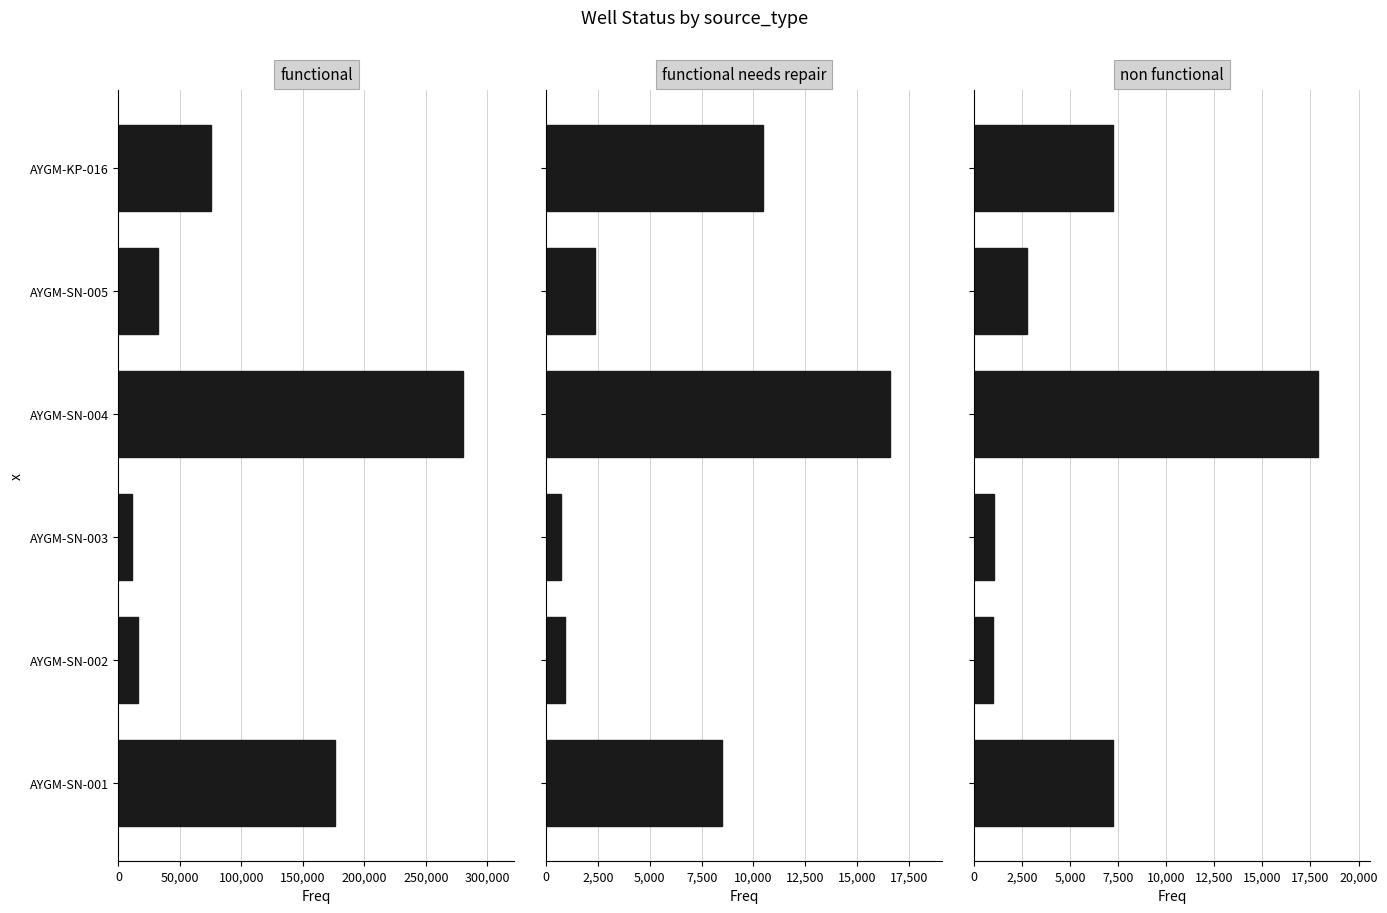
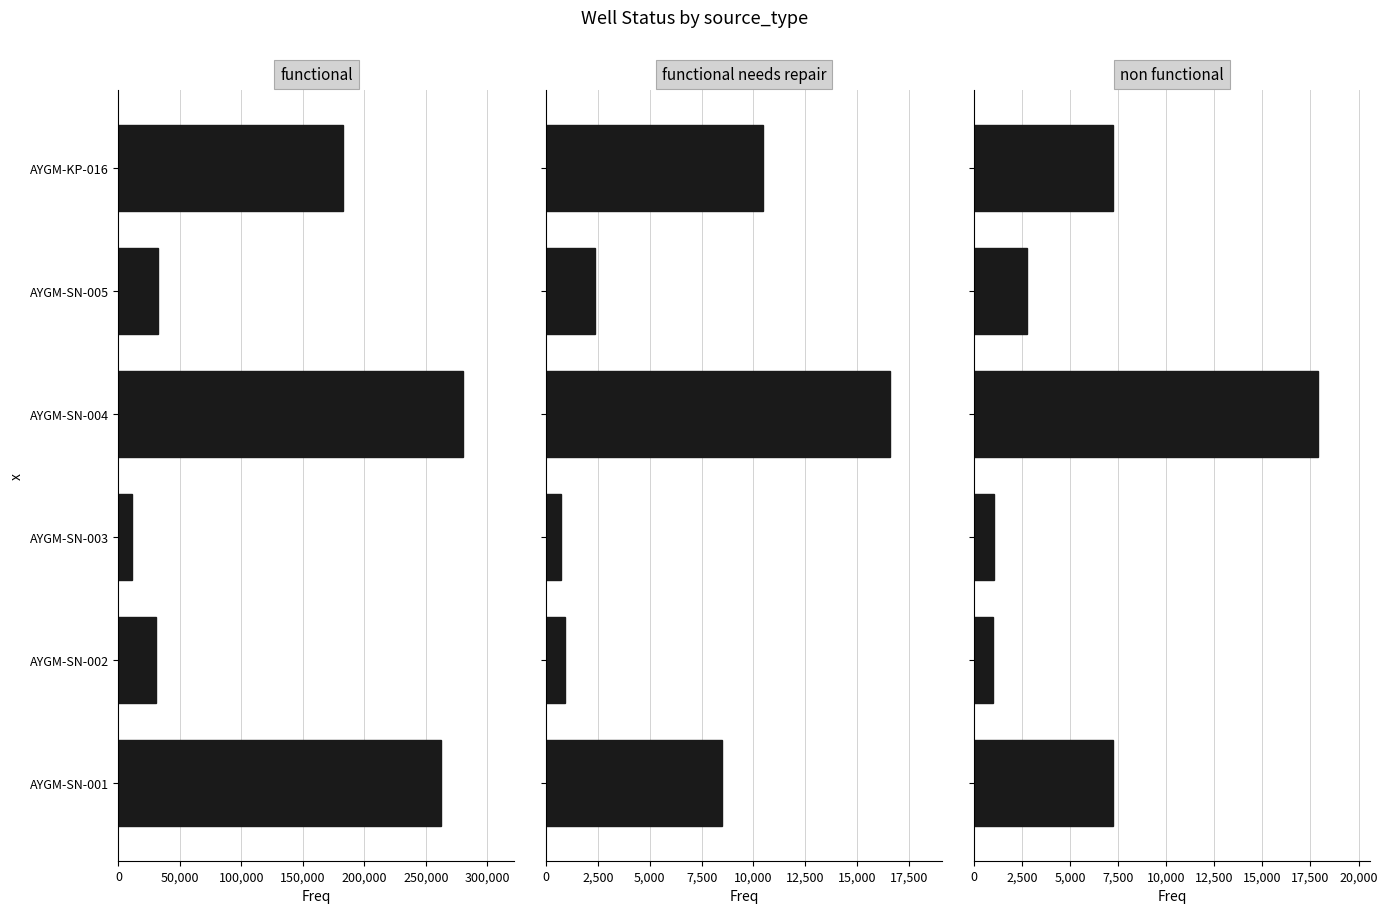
  {
    "functional": {
-     "AYGM-KP-016": "75,000",
+     "AYGM-KP-016": "183,000",
      "AYGM-SN-005": "32,000",
      "AYGM-SN-004": "280,000",
      "AYGM-SN-003": "11,000",
-     "AYGM-SN-002": "16,000",
-     "AYGM-SN-001": "176,000"
+     "AYGM-SN-002": "31,000",
+     "AYGM-SN-001": "262,000"
    }
  }
